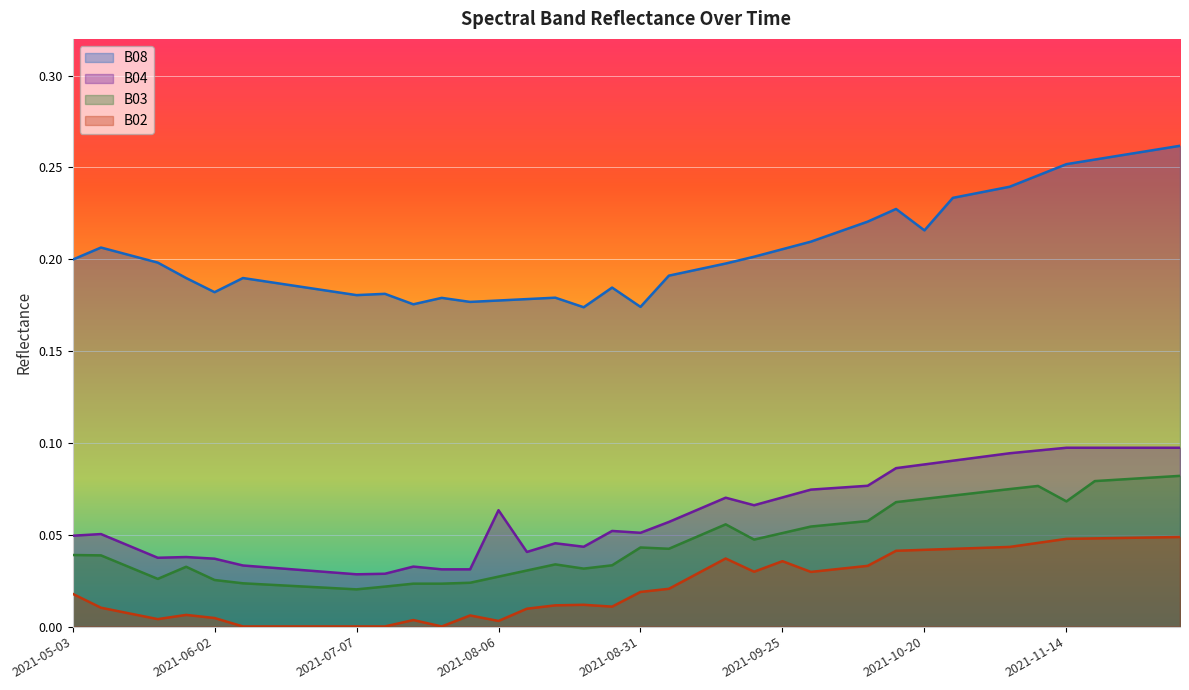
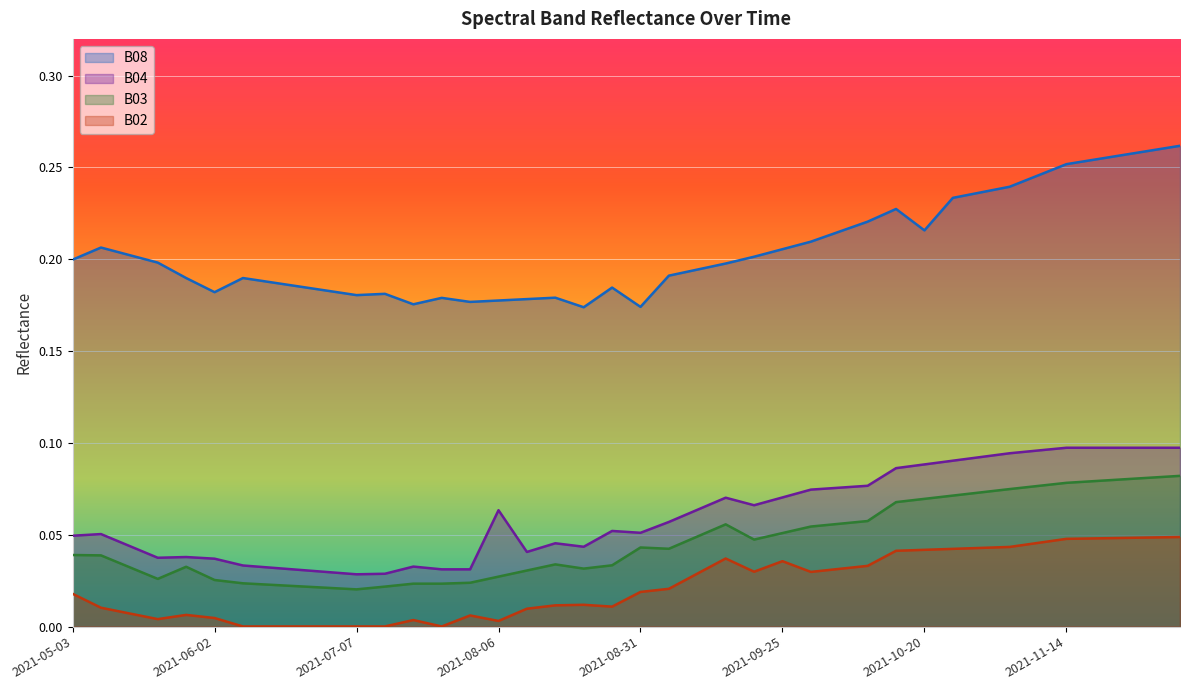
  {
    "B08": {
      "2021-05-03": 0.200,
      "2021-06-02": 0.182,
      "2021-07-07": 0.181,
      "2021-08-06": 0.178,
      "2021-08-31": 0.174,
      "2021-09-25": 0.206,
      "2021-10-20": 0.216,
      "2021-11-14": 0.252
    },
    "B04": {
      "2021-05-03": 0.050,
      "2021-06-02": 0.037,
      "2021-07-07": 0.029,
      "2021-08-06": 0.063,
      "2021-08-31": 0.051,
      "2021-09-25": 0.070,
      "2021-10-20": 0.088,
      "2021-11-14": 0.097
    },
    "B03": {
      "2021-05-03": 0.039,
      "2021-06-02": 0.025,
      "2021-07-07": 0.020,
      "2021-08-06": 0.027,
      "2021-08-31": 0.043,
      "2021-09-25": 0.051,
      "2021-10-20": 0.070,
-     "2021-11-14": 0.068
+     "2021-11-14": 0.078
    },
    "B02": {
      "2021-05-03": 0.018,
      "2021-06-02": 0.005,
      "2021-07-07": 0.000,
      "2021-08-06": 0.003,
      "2021-08-31": 0.019,
      "2021-09-25": 0.036,
      "2021-10-20": 0.042,
      "2021-11-14": 0.048
    }
  }
